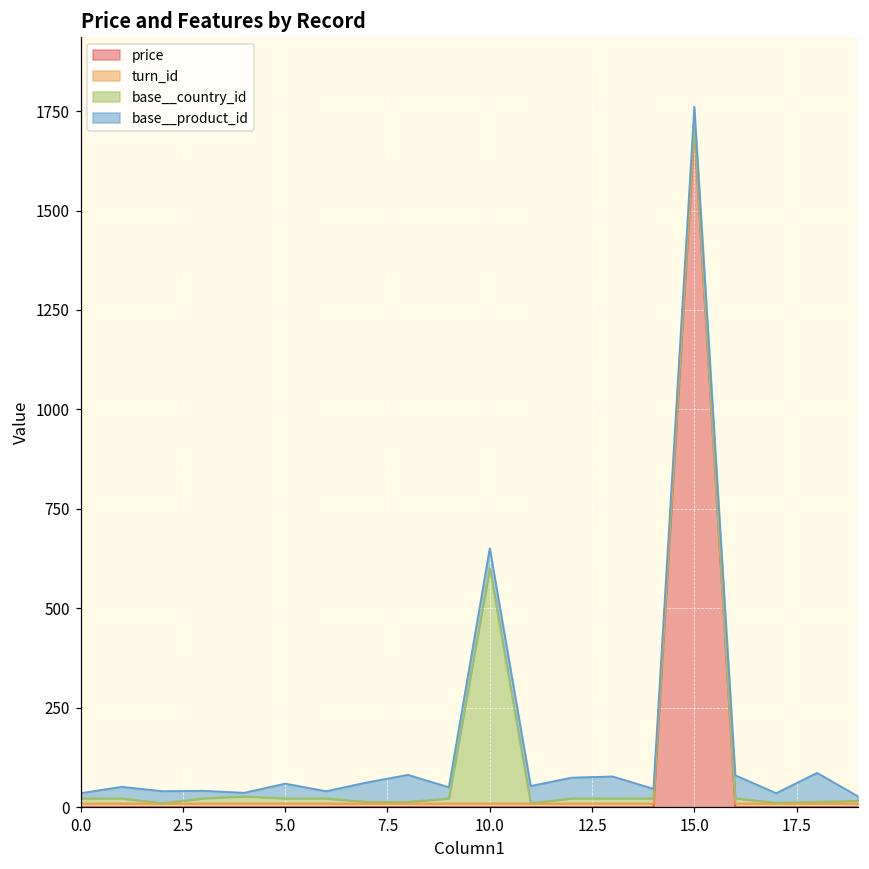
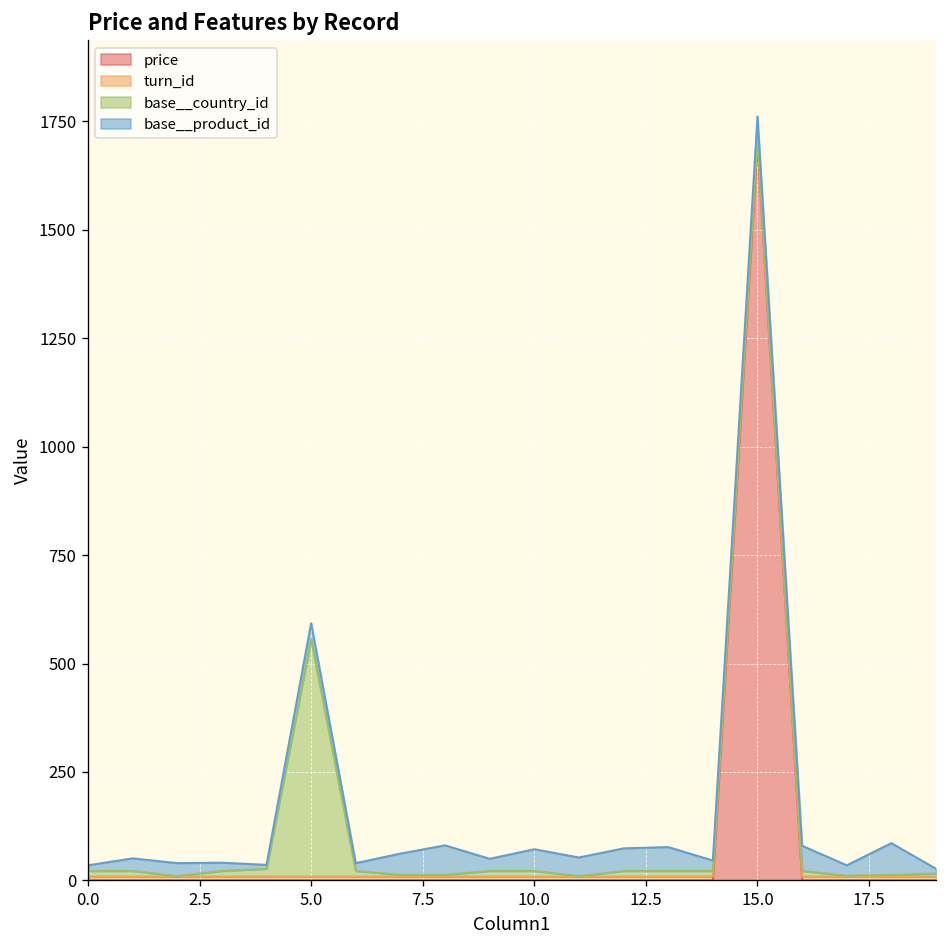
  {
    "base__country_id": {
      "0.0": 10,
-     "5.0": 10,
-     "10.0": 590,
+     "5.0": 550,
+     "10.0": 10,
      "15.0": 10
    },
    "base__product_id": {
      "0.0": 10,
      "5.0": 40,
      "10.0": 50,
      "15.0": 40
    }
  }
